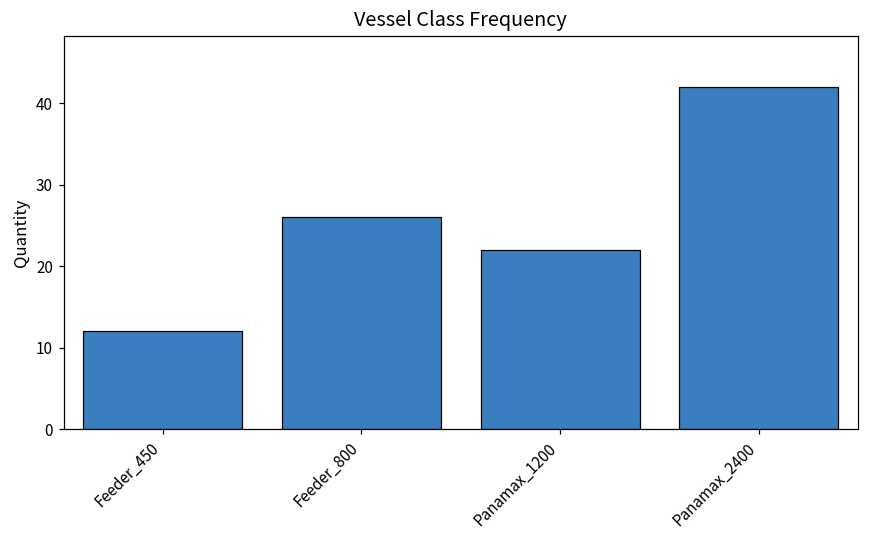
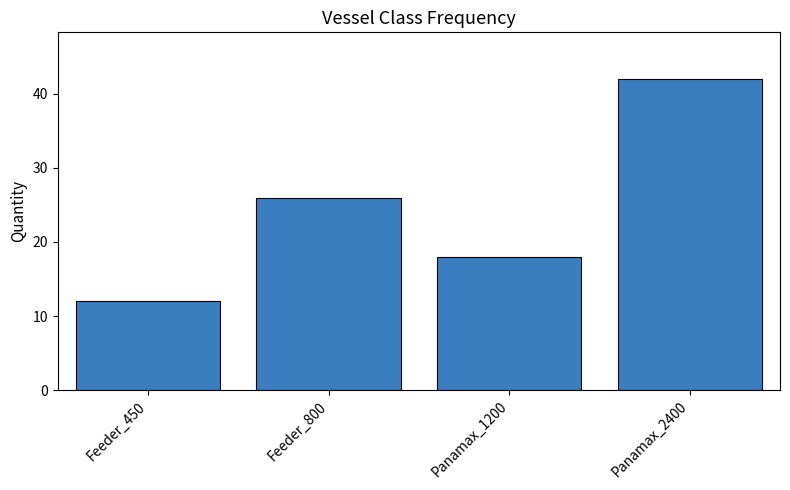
  {
    "Feeder_450": 12,
    "Feeder_800": 26,
-   "Panamax_1200": 22,
+   "Panamax_1200": 18,
    "Panamax_2400": 42
  }
